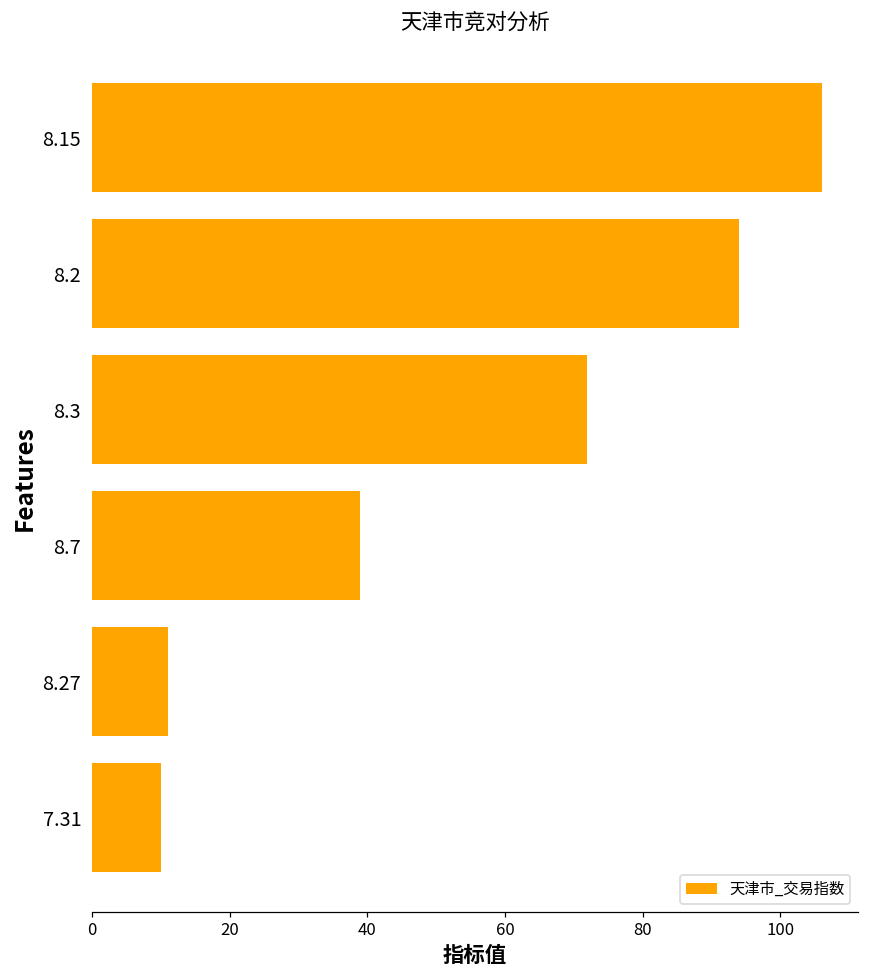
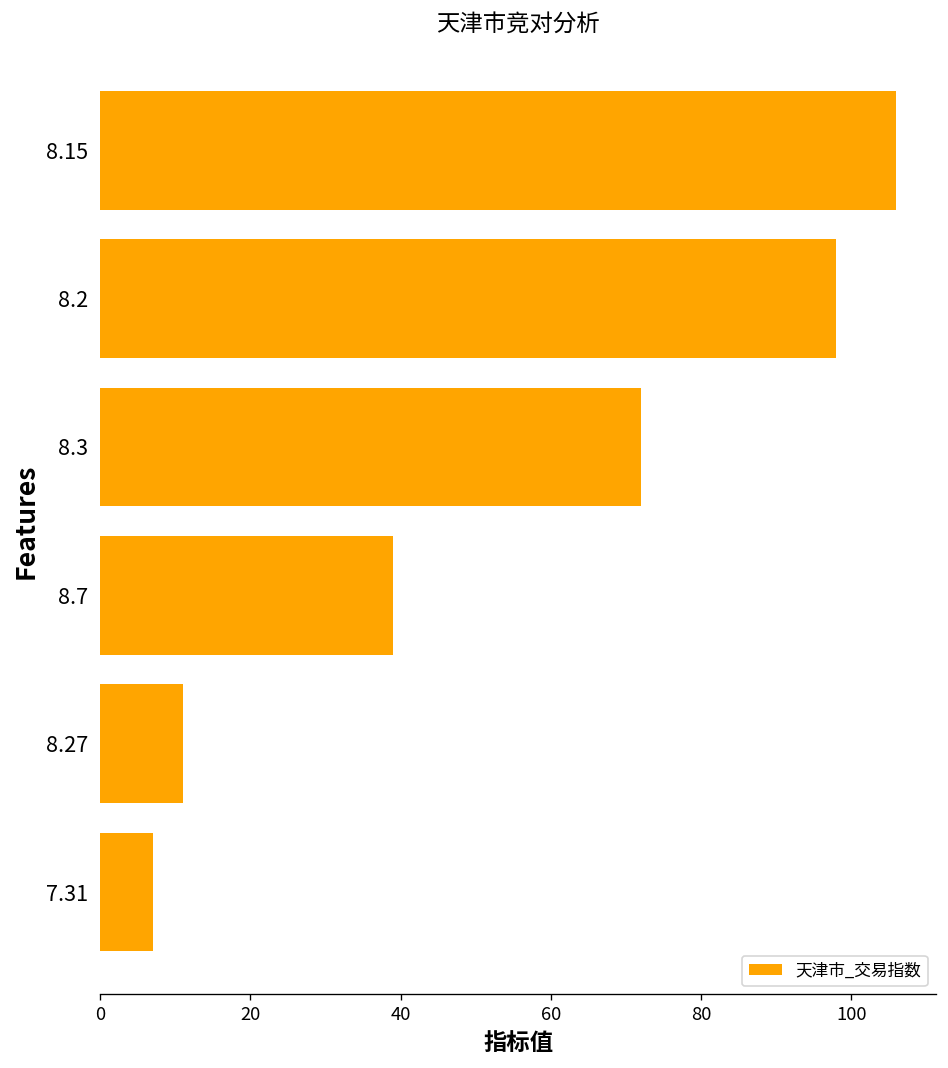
  {
    "8.15": 106,
-   "8.2": 94,
+   "8.2": 98,
    "8.3": 72,
    "8.7": 39,
    "8.27": 11,
-   "7.31": 10
+   "7.31": 7
  }
